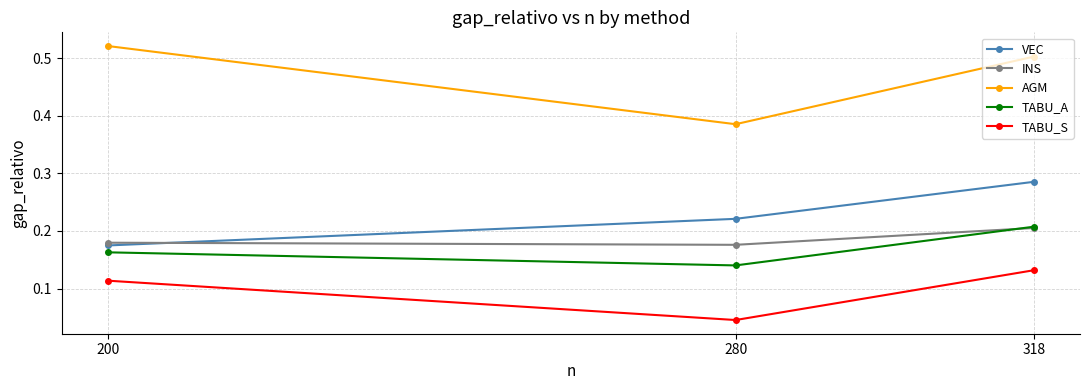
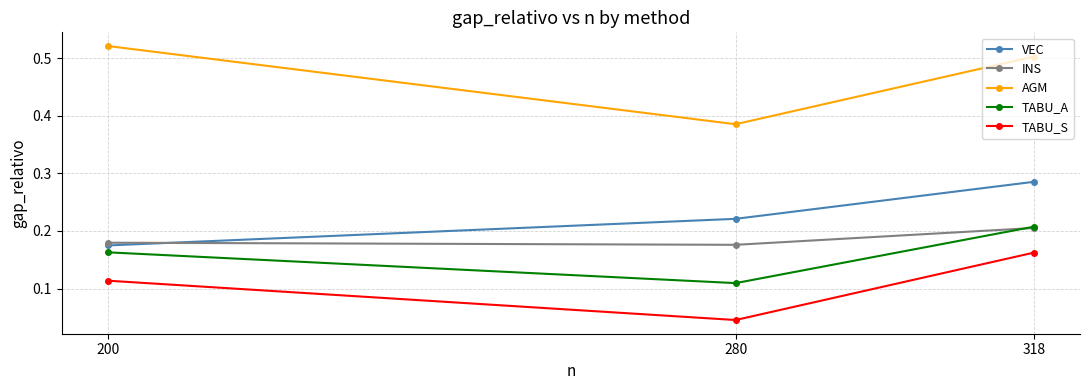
  {
    "VEC": {
      "200": 0.17,
      "280": 0.22,
      "318": 0.29
    },
    "INS": {
      "200": 0.18,
      "280": 0.18
    },
    "AGM": {
      "200": 0.52,
      "280": 0.39
    },
    "TABU_A": {
      "200": 0.16,
-     "280": 0.14
+     "280": 0.11
    },
    "TABU_S": {
      "200": 0.11,
      "280": 0.05,
-     "318": 0.13
+     "318": 0.16
    }
  }
